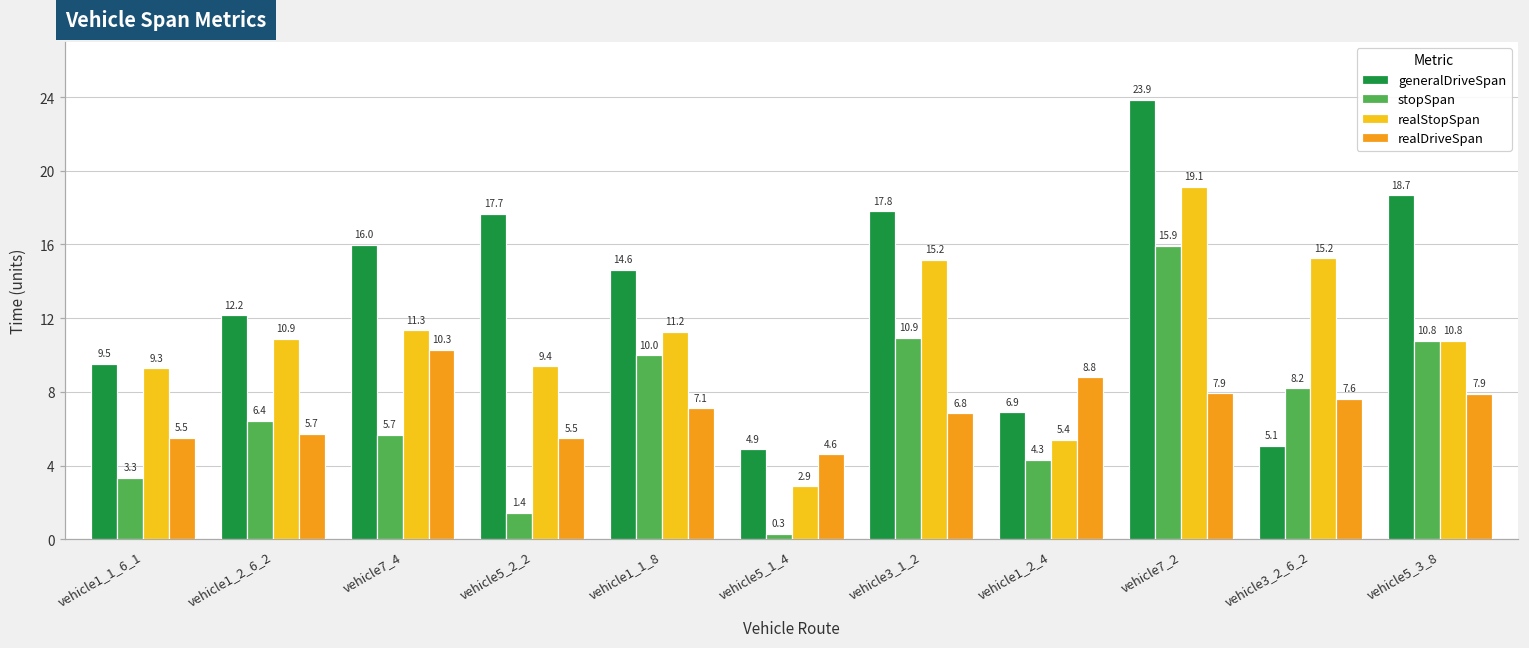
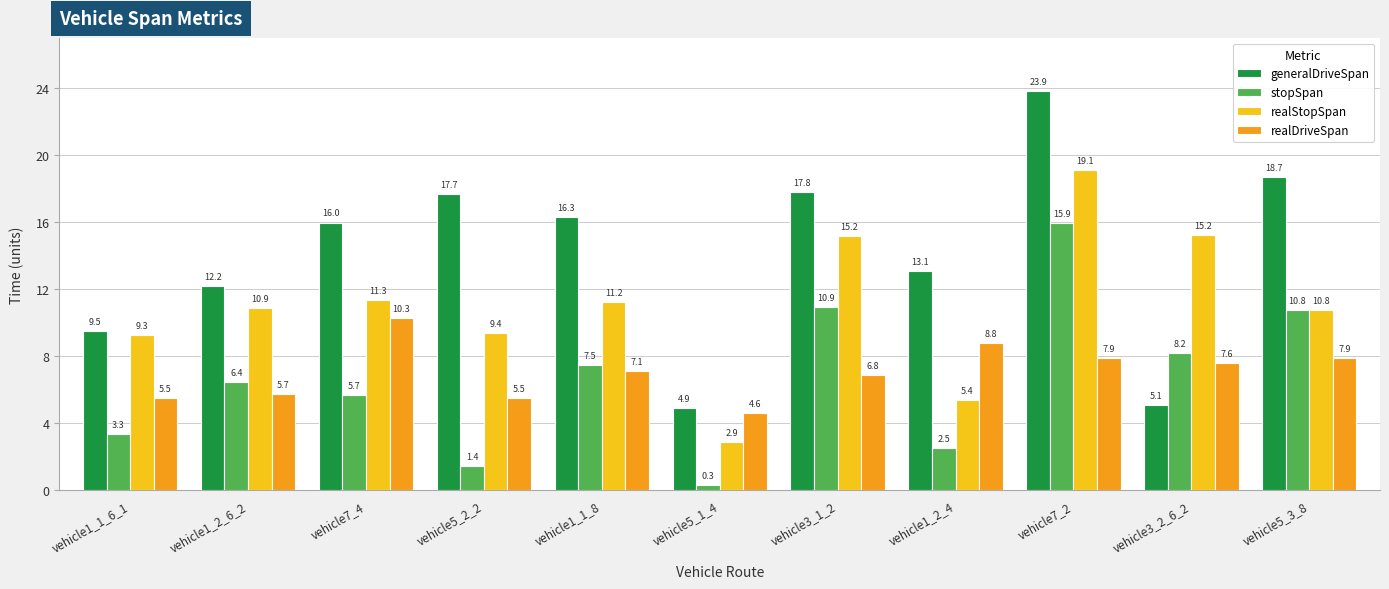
  {
    "generalDriveSpan": {
      "vehicle1_1_6_1": 9.5,
      "vehicle1_2_6_2": 12.2,
      "vehicle7_4": 16.0,
      "vehicle5_2_2": 17.7,
-     "vehicle1_1_8": 14.6,
+     "vehicle1_1_8": 16.3,
      "vehicle5_1_4": 4.9,
      "vehicle3_1_2": 17.8,
-     "vehicle1_2_4": 6.9,
+     "vehicle1_2_4": 13.1,
      "vehicle7_2": 23.9,
      "vehicle3_2_6_2": 5.1,
      "vehicle5_3_8": 18.7
    },
    "stopSpan": {
      "vehicle1_1_6_1": 3.3,
      "vehicle1_2_6_2": 6.4,
      "vehicle7_4": 5.7,
      "vehicle5_2_2": 1.4,
-     "vehicle1_1_8": 10.0,
+     "vehicle1_1_8": 7.5,
      "vehicle5_1_4": 0.3,
      "vehicle3_1_2": 10.9,
-     "vehicle1_2_4": 4.3,
+     "vehicle1_2_4": 2.5,
      "vehicle7_2": 15.9,
      "vehicle3_2_6_2": 8.2,
      "vehicle5_3_8": 10.8
    }
  }
